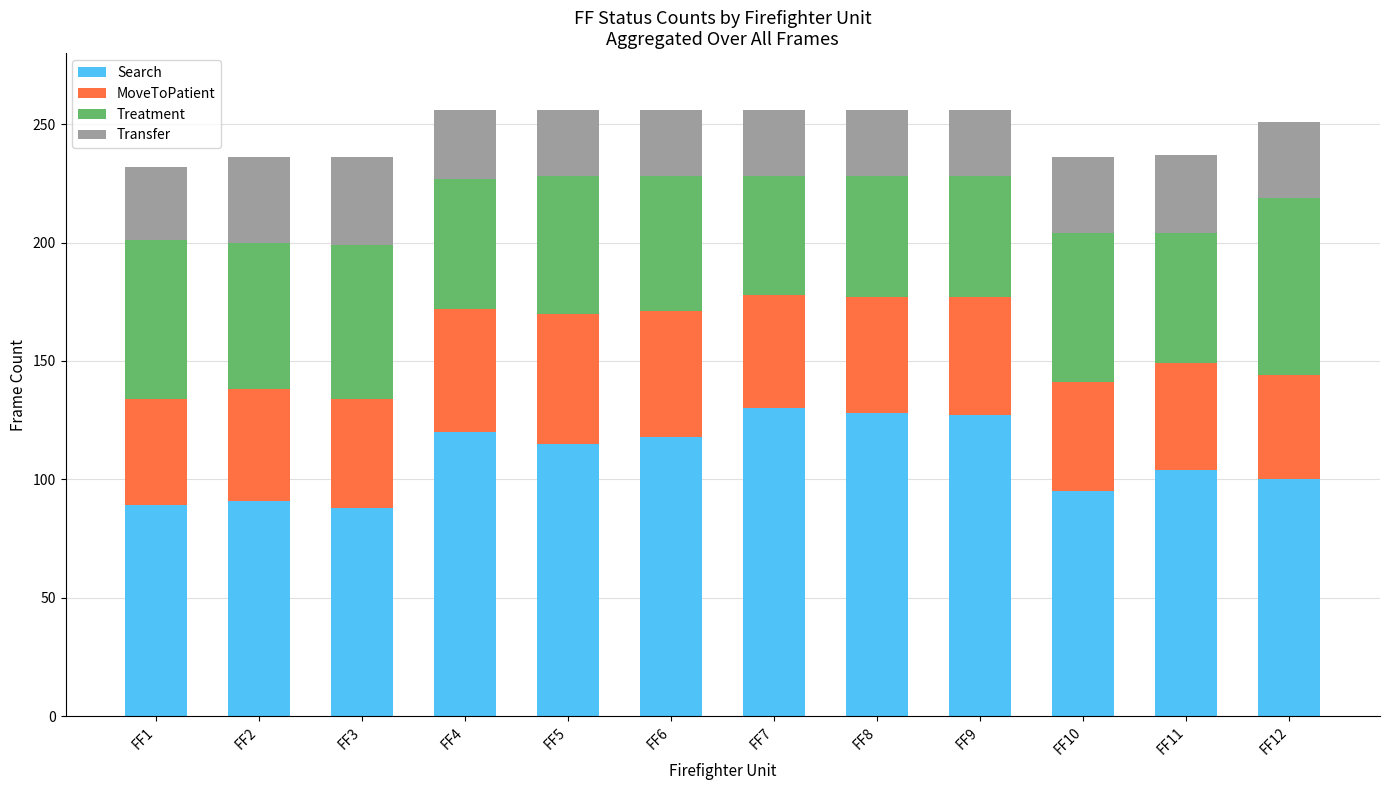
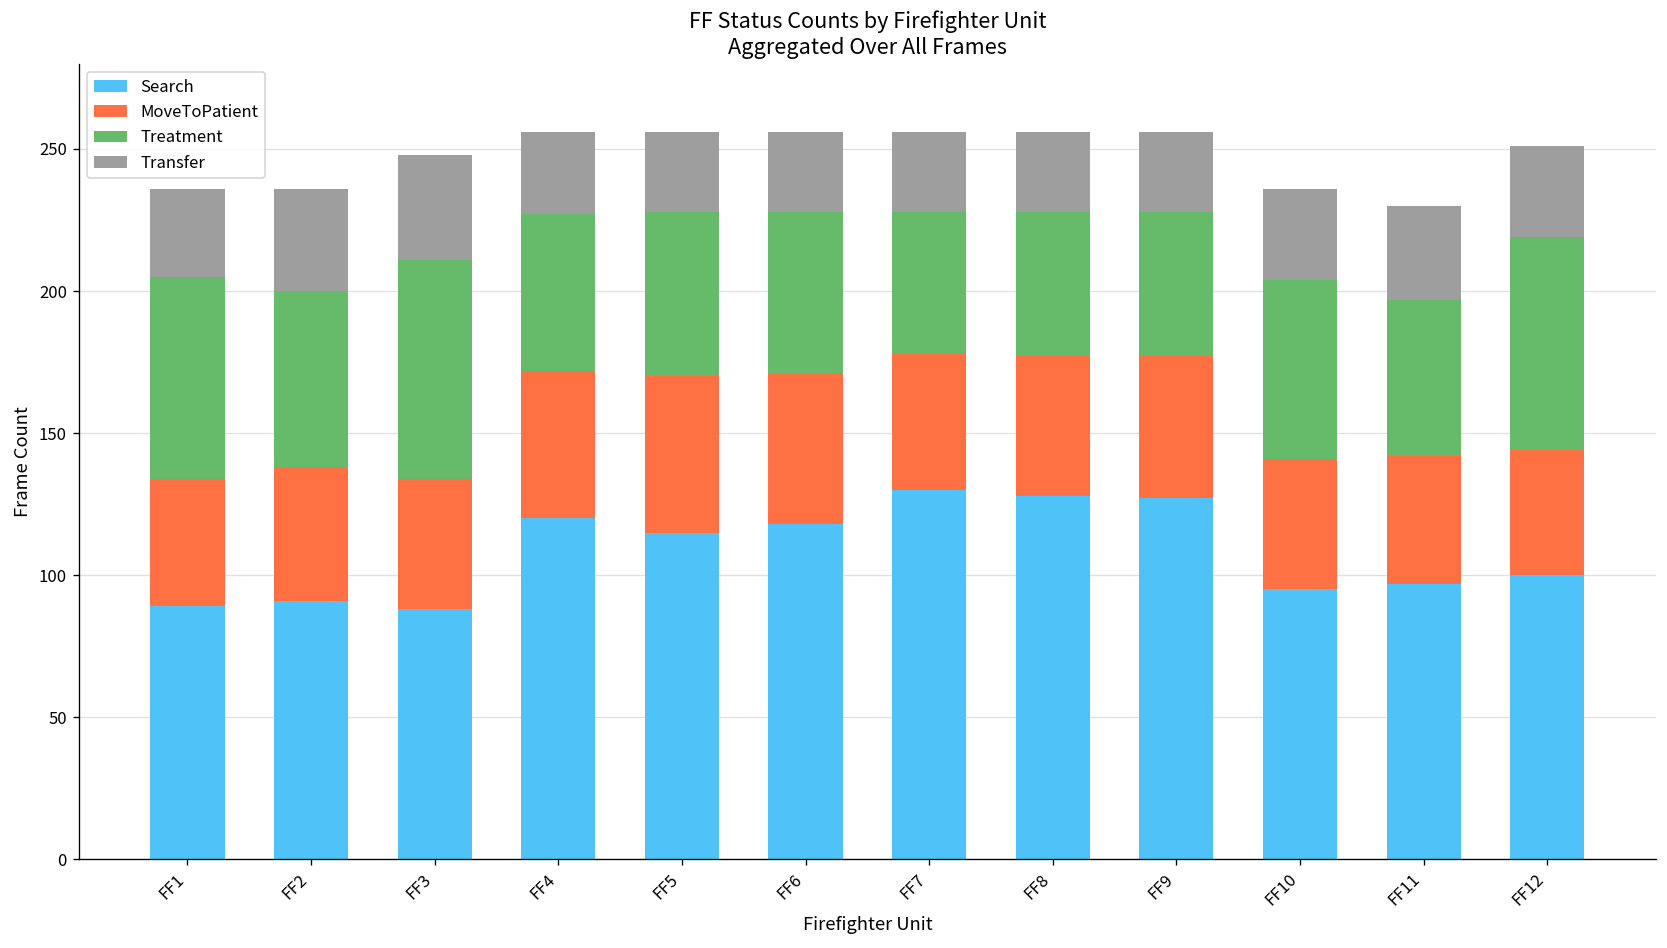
  {
    "Search": {
      "FF1": 89,
      "FF2": 91,
      "FF3": 88,
      "FF4": 120,
      "FF5": 115,
      "FF6": 118,
      "FF7": 130,
      "FF8": 128,
      "FF9": 127,
      "FF10": 95,
-     "FF11": 104,
+     "FF11": 97,
      "FF12": 100
    },
    "MoveToPatient": {
      "FF1": 45,
      "FF2": 47,
      "FF3": 46,
      "FF4": 52,
      "FF5": 55,
      "FF6": 53,
      "FF7": 48,
      "FF8": 49,
      "FF9": 50,
      "FF10": 46,
      "FF11": 45,
      "FF12": 44
    },
    "Treatment": {
-     "FF1": 67,
+     "FF1": 71,
      "FF2": 62,
-     "FF3": 65,
+     "FF3": 77,
      "FF4": 55,
      "FF5": 58,
      "FF6": 57,
      "FF7": 50,
      "FF8": 51,
      "FF9": 51,
      "FF10": 63,
      "FF11": 55,
      "FF12": 75
    },
    "Transfer": {
      "FF1": 31,
      "FF2": 36,
      "FF3": 37,
      "FF4": 29,
      "FF5": 28,
      "FF6": 28,
      "FF7": 28,
      "FF8": 28,
      "FF9": 28,
      "FF10": 32,
      "FF11": 33,
      "FF12": 32
    }
  }
